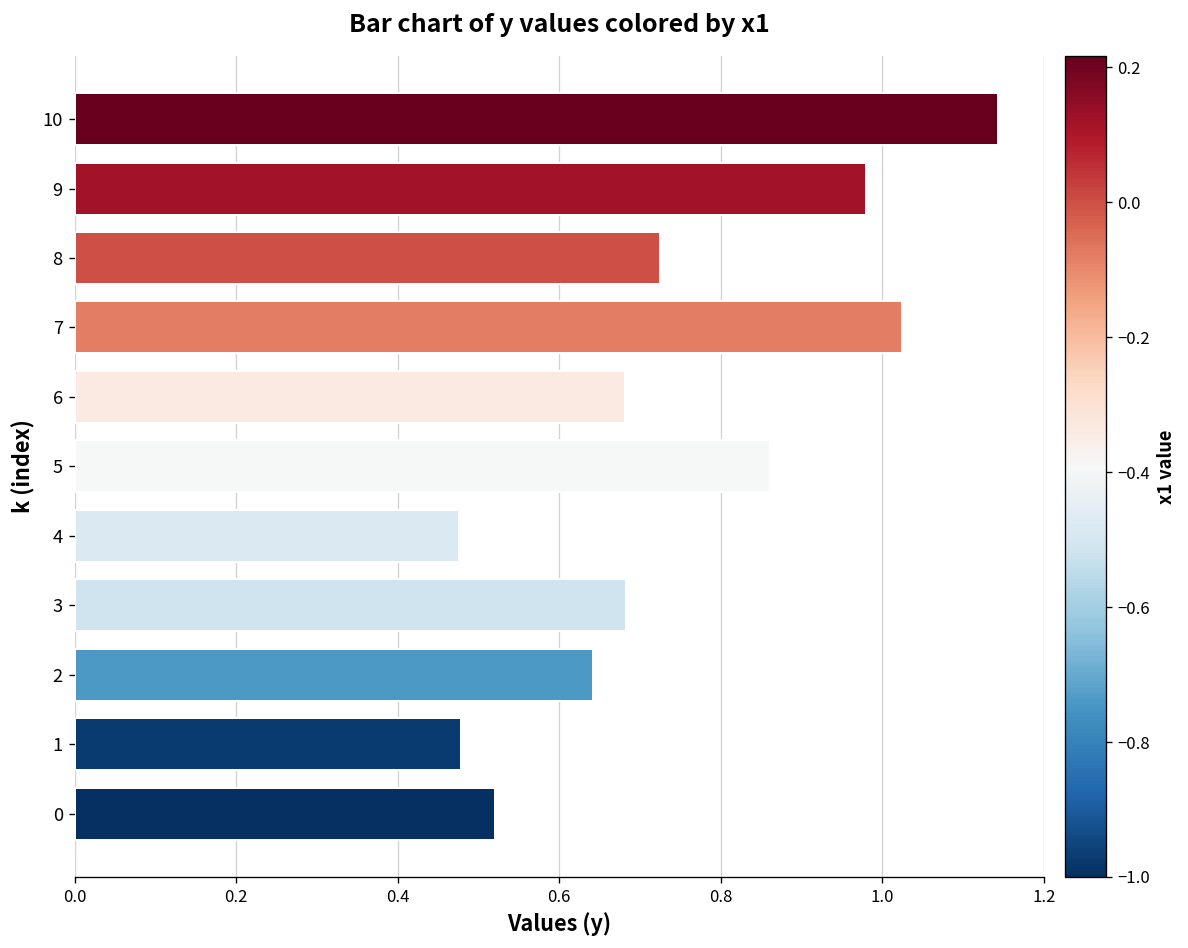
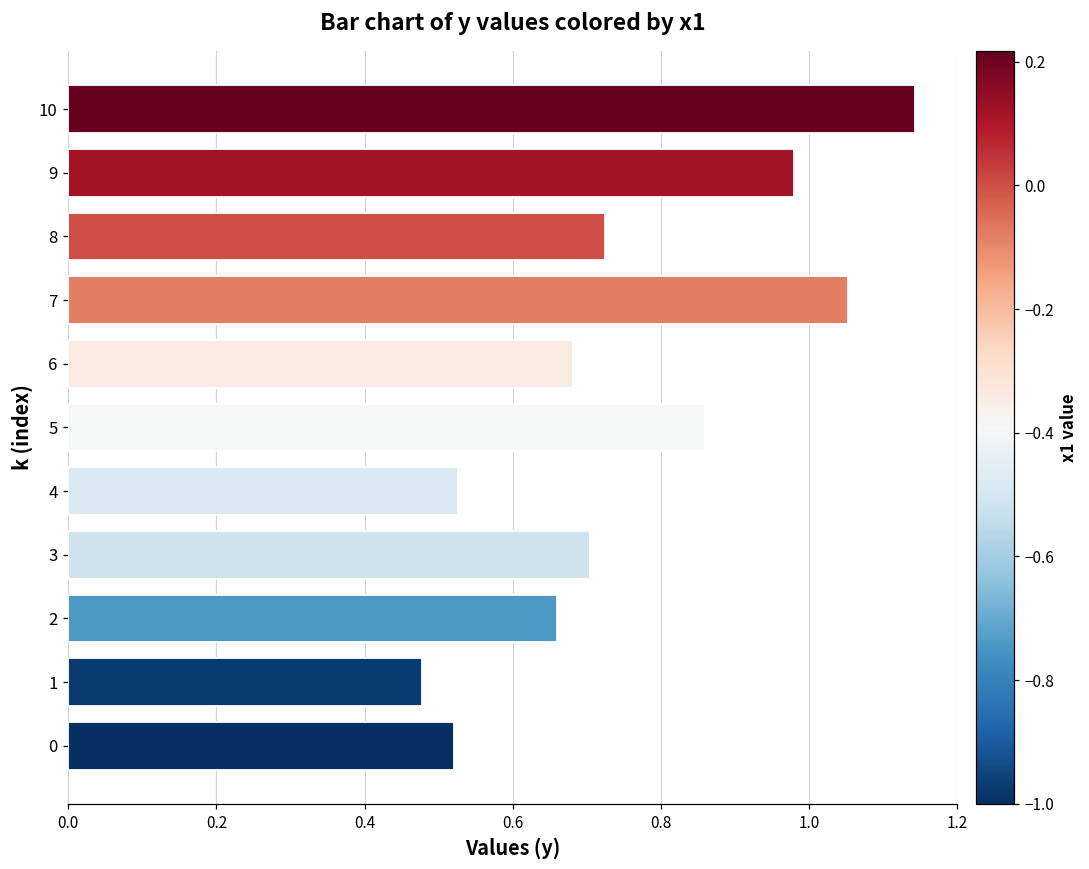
  {
    "10": 1.14,
    "9": 0.98,
    "8": 0.73,
-   "7": 1.02,
+   "7": 1.05,
    "6": 0.68,
    "5": 0.86,
-   "4": 0.48,
-   "3": 0.68,
-   "2": 0.64,
+   "4": 0.53,
+   "3": 0.70,
+   "2": 0.66,
    "1": 0.48,
    "0": 0.52
  }
